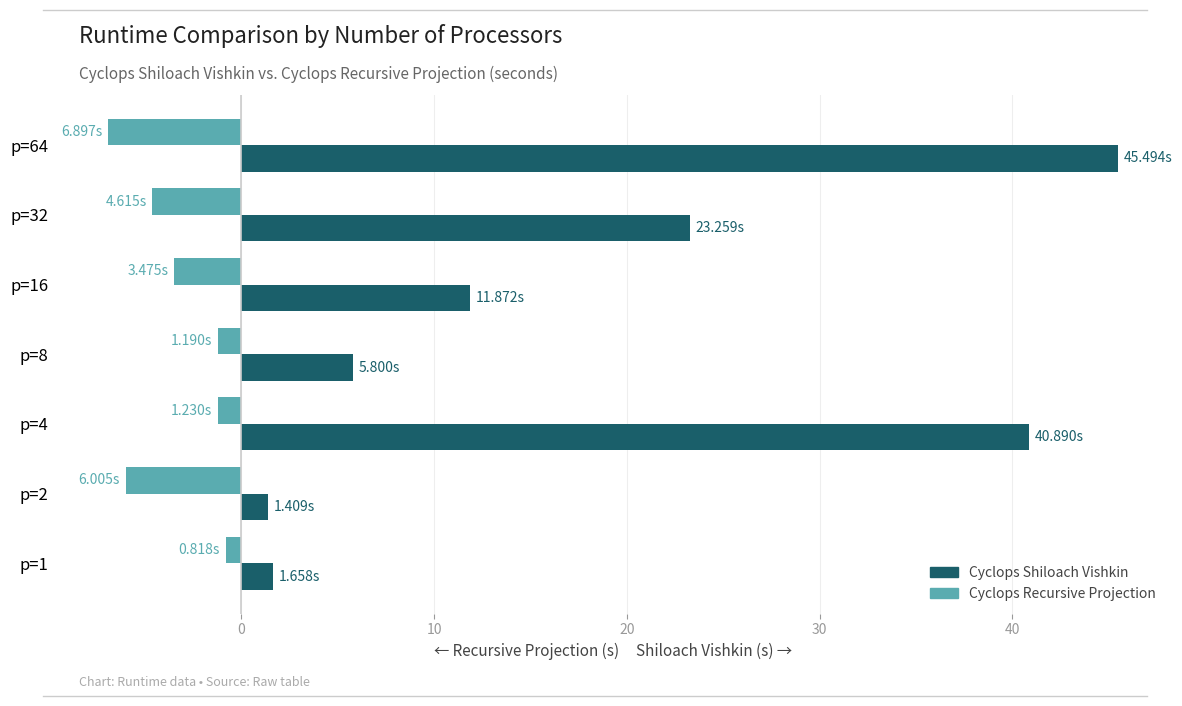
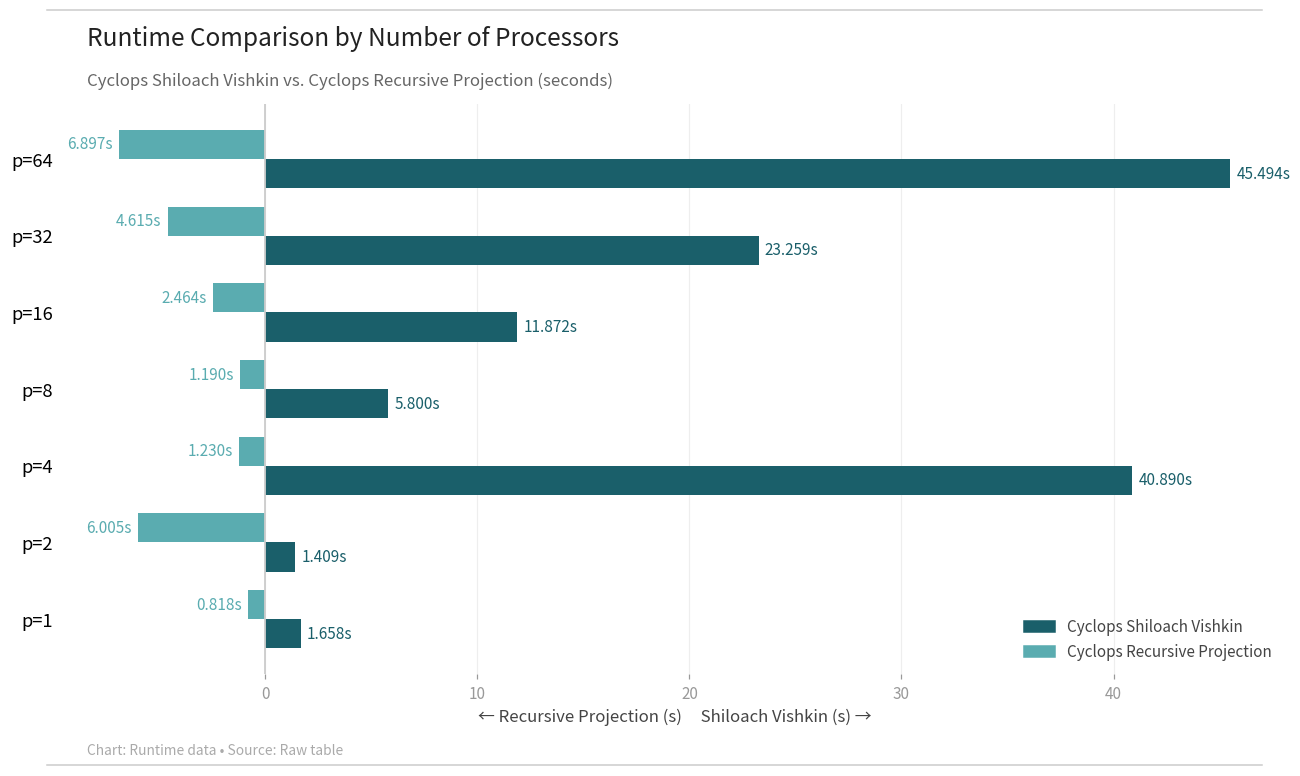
  {
    "Cyclops Recursive Projection": {
-     "p=16": "3.475s"
+     "p=16": "2.464s"
    },
    "Cyclops Shiloach Vishkin": {
      "p=64": "45.494s",
      "p=32": "23.259s",
      "p=16": "11.872s",
      "p=8": "5.800s",
      "p=4": "40.890s",
      "p=2": "1.409s",
      "p=1": "1.658s"
    }
  }
